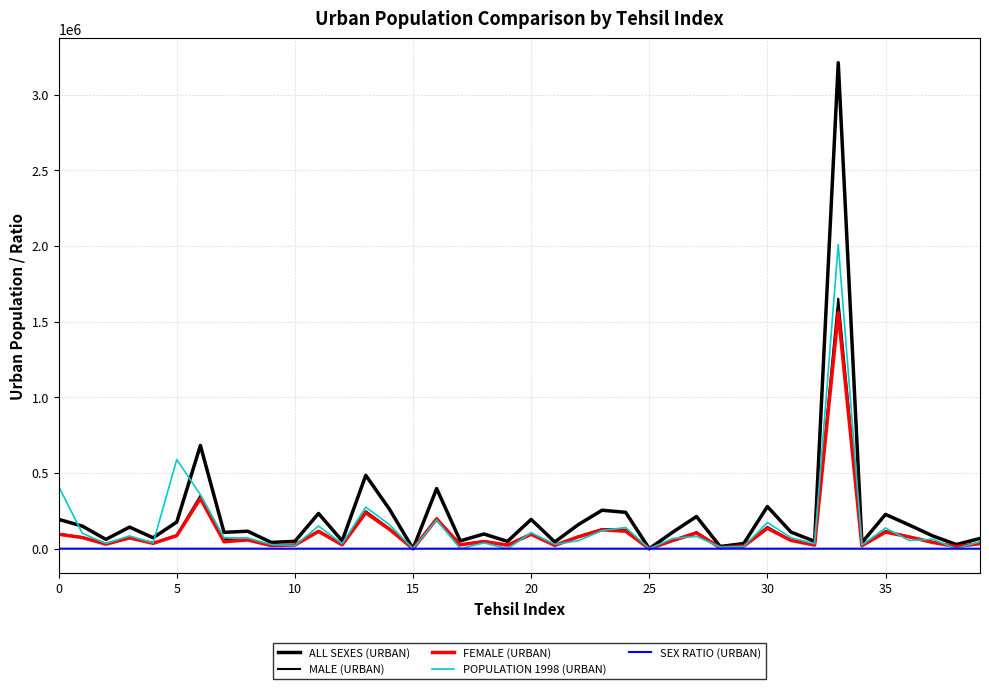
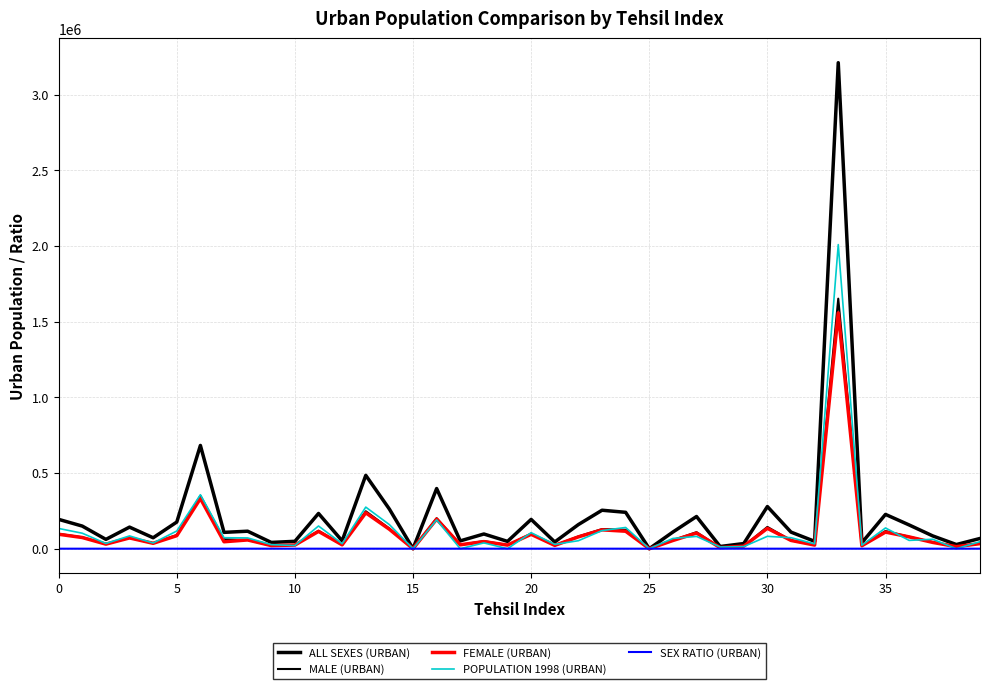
  {
    "POPULATION 1998 (URBAN)": {
-     "0": 410000,
-     "5": 590000,
-     "30": 170000,
+     "0": 130000,
+     "5": 120000,
+     "30": 80000,
      "35": 140000
    },
    "SEX RATIO (URBAN)": {
      "0": 0,
      "5": 0,
      "10": 0,
      "20": 0,
      "30": 0,
      "35": 0
    }
  }
